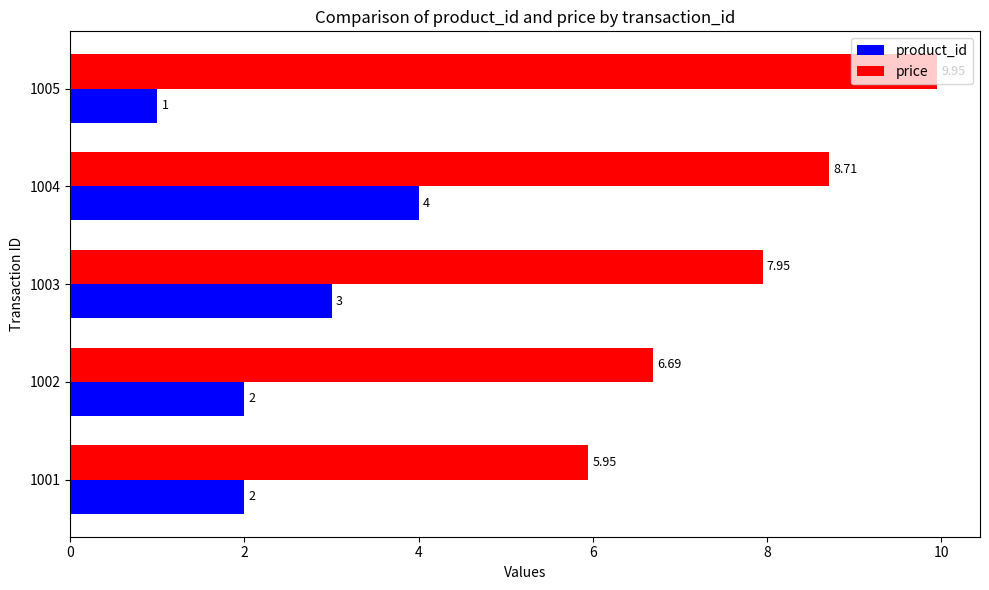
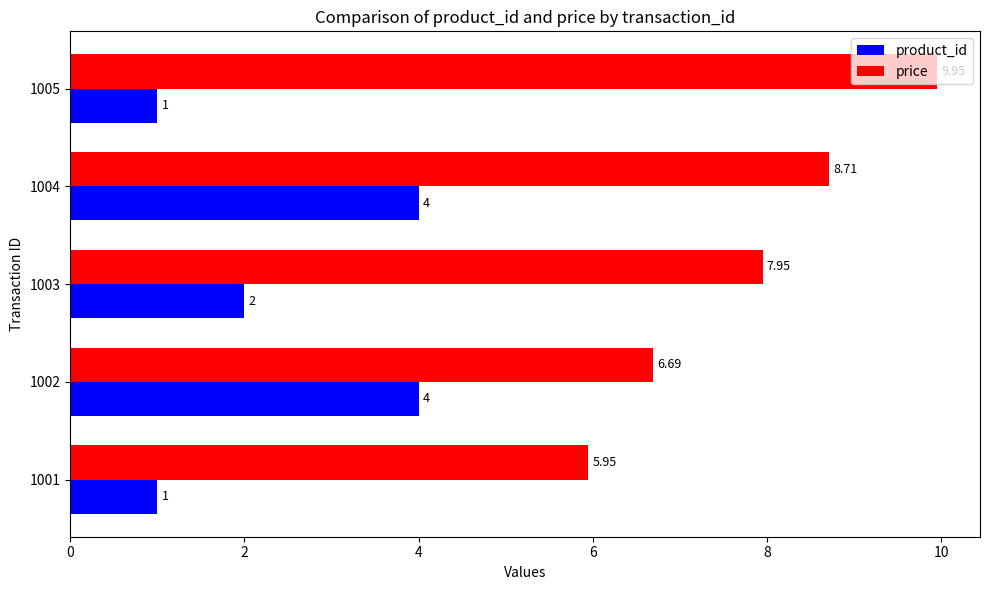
  {
    "product_id": {
      "1005": 1,
      "1004": 4,
-     "1003": 3,
-     "1002": 2,
-     "1001": 2
+     "1003": 2,
+     "1002": 4,
+     "1001": 1
    },
    "price": {
      "1004": 8.71,
      "1003": 7.95,
      "1002": 6.69,
      "1001": 5.95
    }
  }
